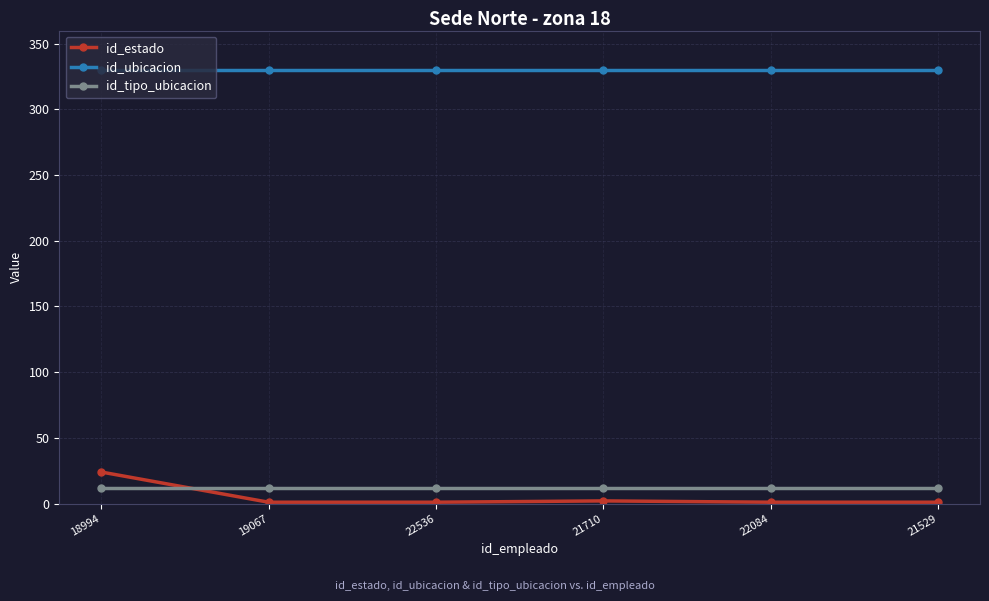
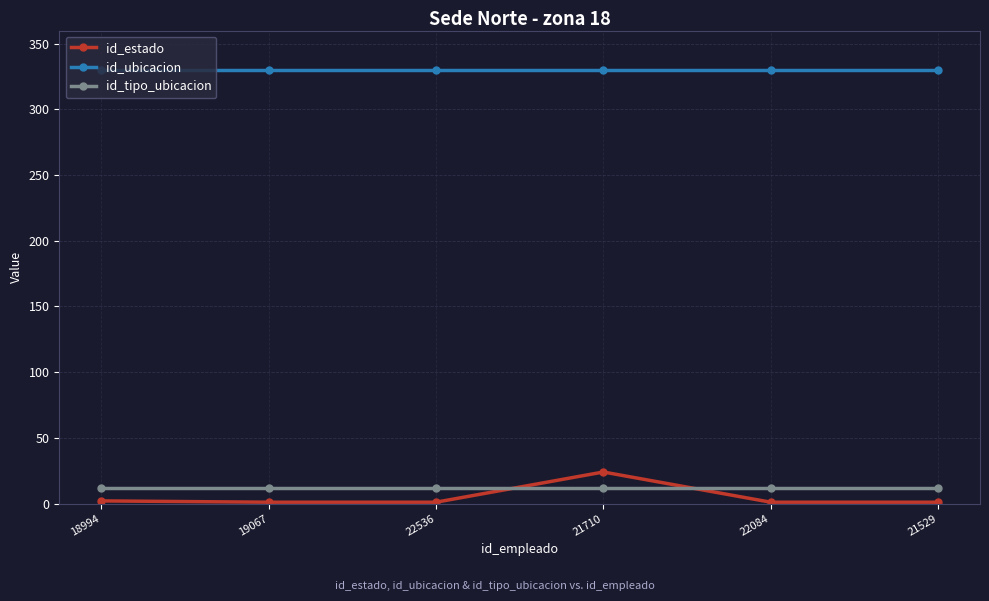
  {
    "id_estado": {
-     "18994": 24,
+     "18994": 2,
      "19067": 1,
      "22536": 1,
-     "21710": 2,
+     "21710": 24,
      "22084": 1,
      "21529": 1
    },
    "id_ubicacion": {
      "19067": 330,
      "22536": 330,
      "21710": 330,
      "22084": 330,
      "21529": 330
    },
    "id_tipo_ubicacion": {
      "18994": 12,
      "19067": 12,
      "22536": 12,
      "21710": 12,
      "22084": 12,
      "21529": 12
    }
  }
